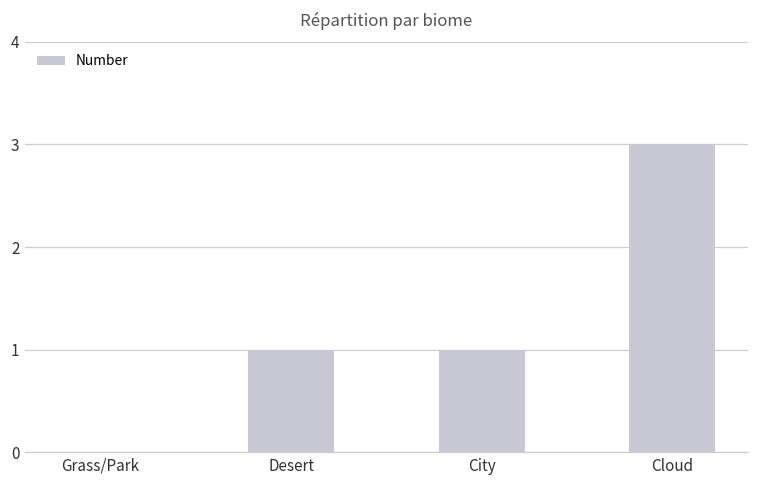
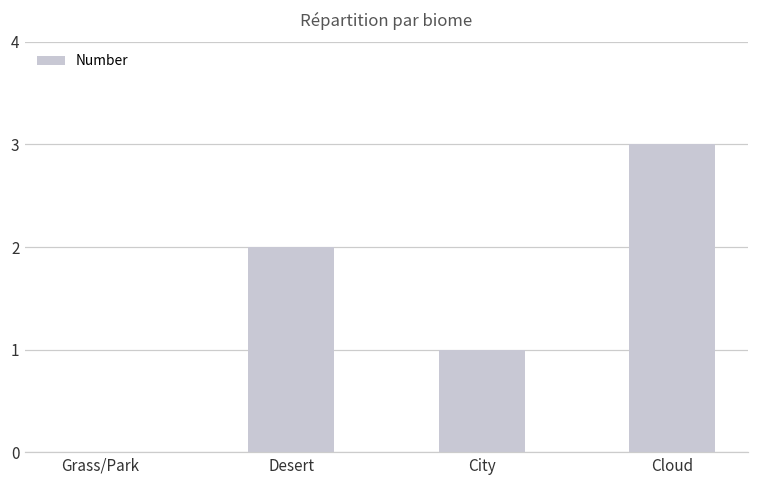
  {
    "Grass/Park": 0,
-   "Desert": 1,
+   "Desert": 2,
    "City": 1,
    "Cloud": 3
  }
